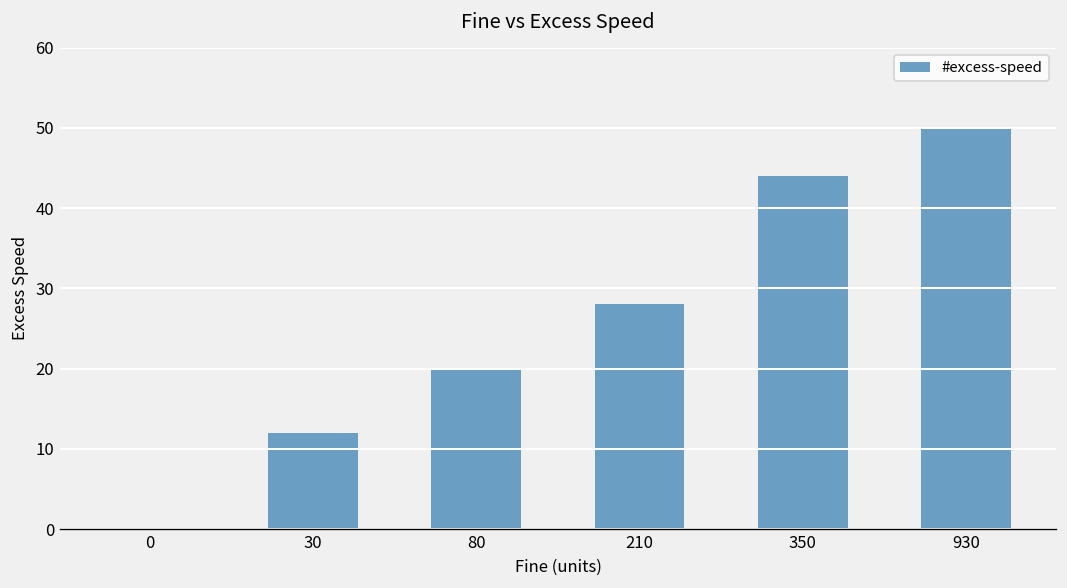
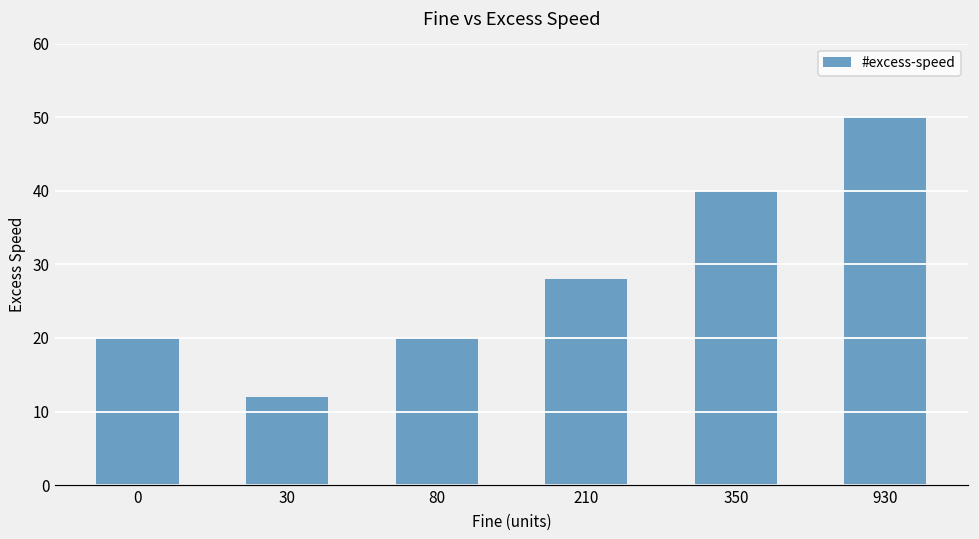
  {
-   "0": 0,
+   "0": 20,
    "30": 12,
    "80": 20,
    "210": 28,
-   "350": 44,
+   "350": 40,
    "930": 50
  }
